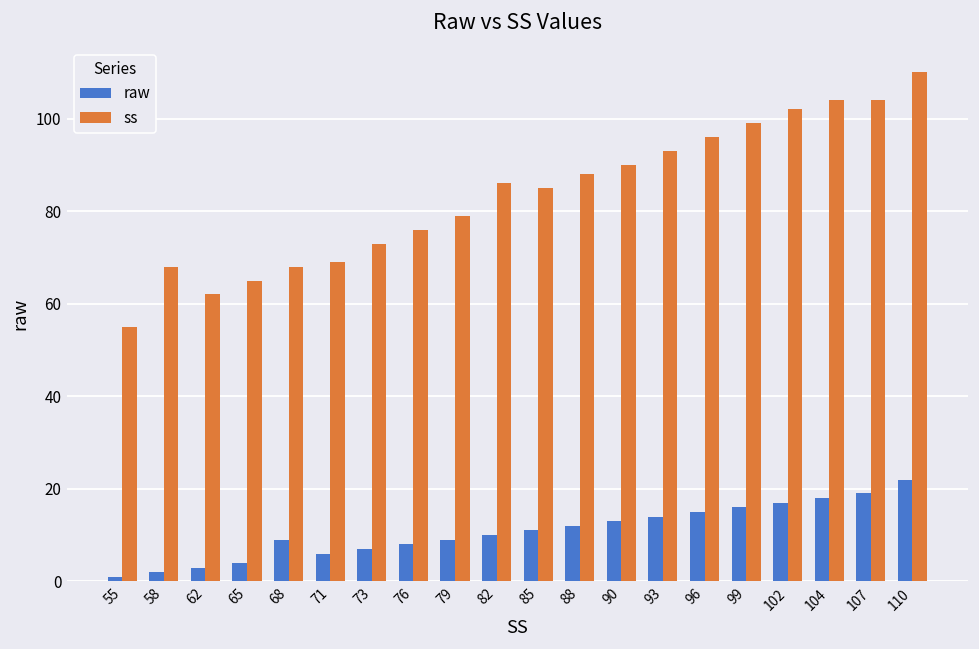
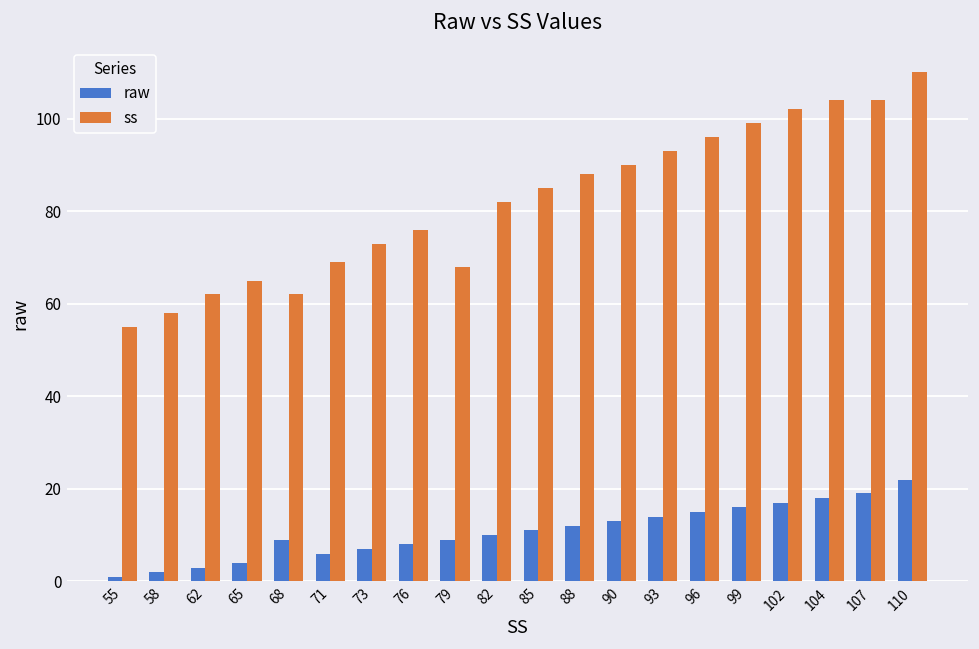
  {
    "raw": {
      "55": 1,
      "58": 2,
      "62": 3,
      "65": 4,
      "68": 9,
      "71": 6,
      "73": 7,
      "76": 8,
      "79": 9,
      "82": 10,
      "85": 11,
      "88": 12,
      "90": 13,
      "93": 14,
      "96": 15,
      "99": 16,
      "102": 17,
      "104": 18,
      "107": 19,
      "110": 22
    },
    "ss": {
      "55": 55,
-     "58": 68,
+     "58": 58,
      "62": 62,
      "65": 65,
-     "68": 68,
+     "68": 62,
      "71": 69,
      "73": 73,
      "76": 76,
-     "79": 79,
-     "82": 86,
+     "79": 68,
+     "82": 82,
      "85": 85,
      "88": 88,
      "90": 90,
      "93": 93,
      "96": 96,
      "99": 99,
      "102": 102,
      "104": 104,
      "107": 104,
      "110": 110
    }
  }
